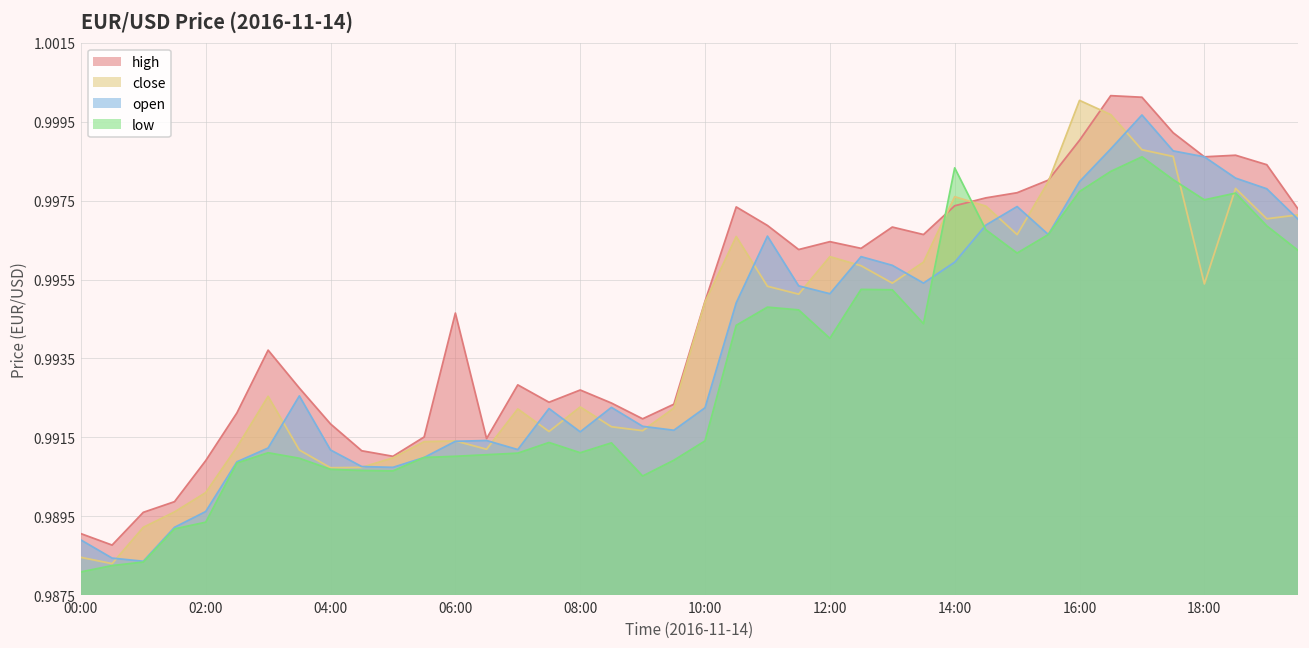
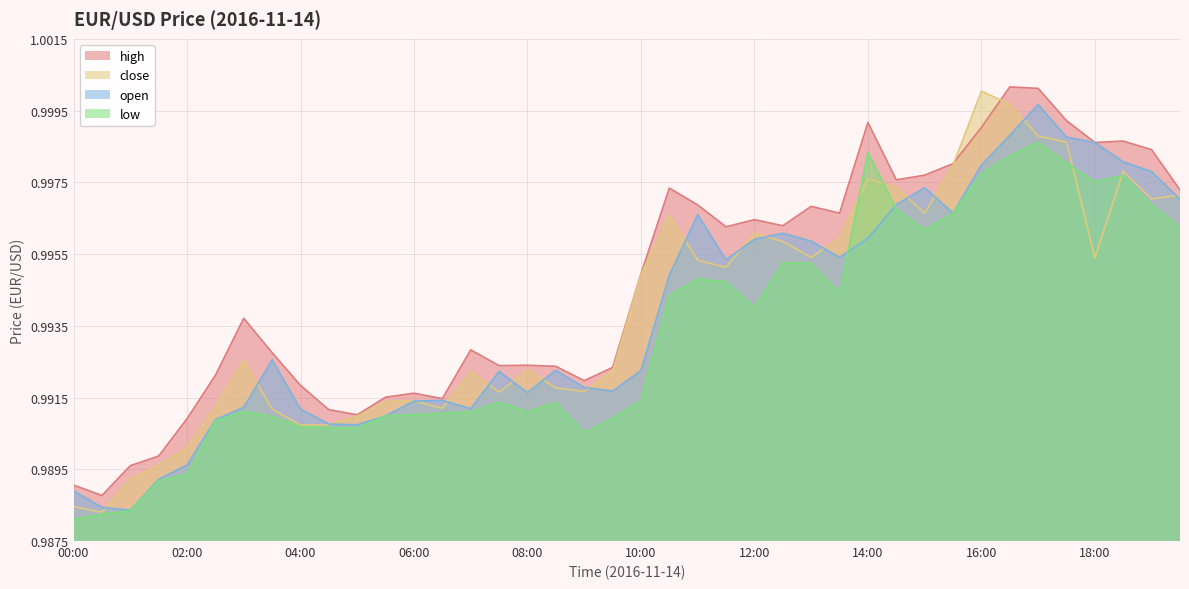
  {
    "high": {
      "00:00": 0.9891,
      "02:00": 0.9909,
      "04:00": 0.9918,
-     "06:00": 0.9947,
-     "08:00": 0.9927,
+     "06:00": 0.9916,
+     "08:00": 0.9924,
      "12:00": 0.9965,
-     "14:00": 0.9974,
+     "14:00": 0.9992,
      "16:00": 0.9990
    },
    "close": {
      "00:00": 0.9885,
      "02:00": 0.9901,
      "08:00": 0.9923,
      "12:00": 0.9961,
      "14:00": 0.9976,
      "16:00": 1.0000,
      "18:00": 0.9954
    },
    "open": {
      "00:00": 0.9889,
      "02:00": 0.9896,
      "04:00": 0.9912,
      "08:00": 0.9916,
      "10:00": 0.9923,
-     "12:00": 0.9951,
+     "12:00": 0.9959,
      "14:00": 0.9959,
      "16:00": 0.9980
    },
    "low": {
      "00:00": 0.9881,
      "02:00": 0.9894,
      "06:00": 0.9910,
      "08:00": 0.9911,
      "10:00": 0.9914,
      "12:00": 0.9940,
      "14:00": 0.9983,
      "16:00": 0.9977,
      "18:00": 0.9975
    }
  }
